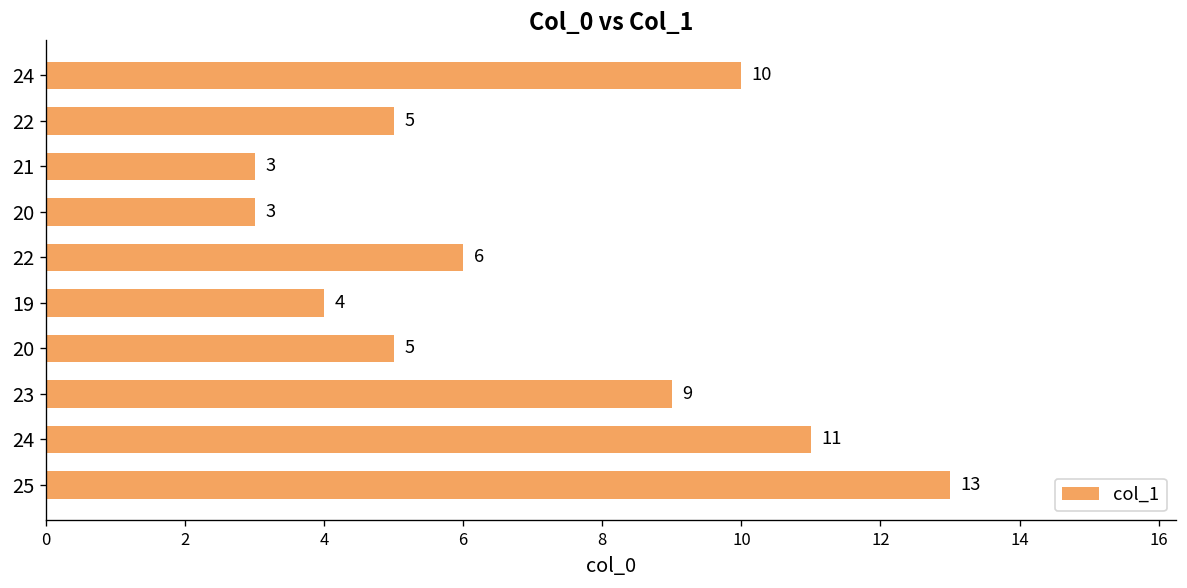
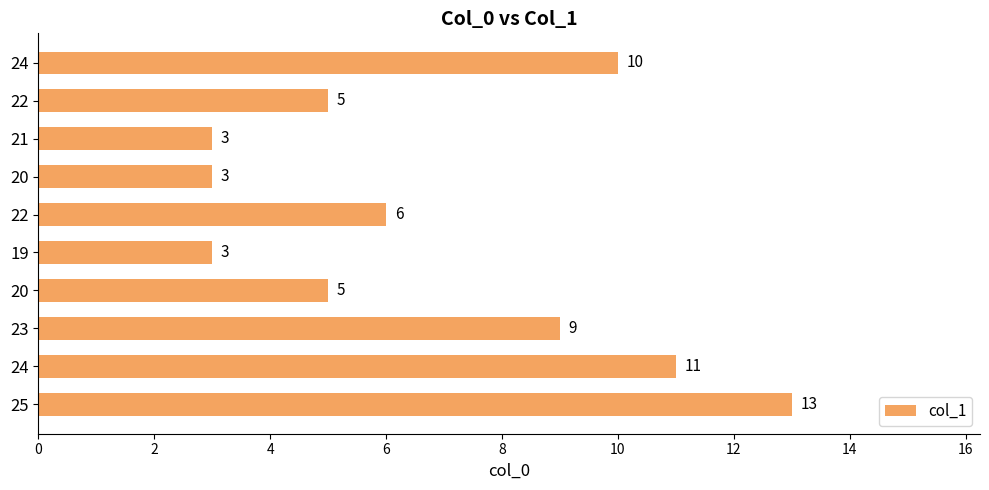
  {
    "21": 3,
-   "19": 4,
+   "19": 3,
    "23": 9,
    "25": 13
  }
